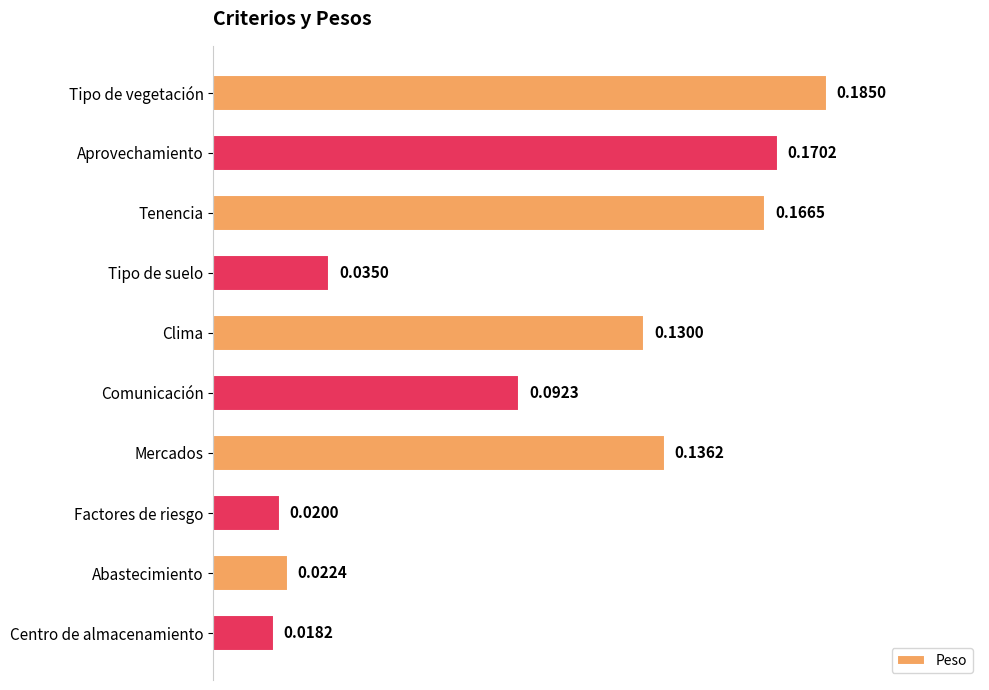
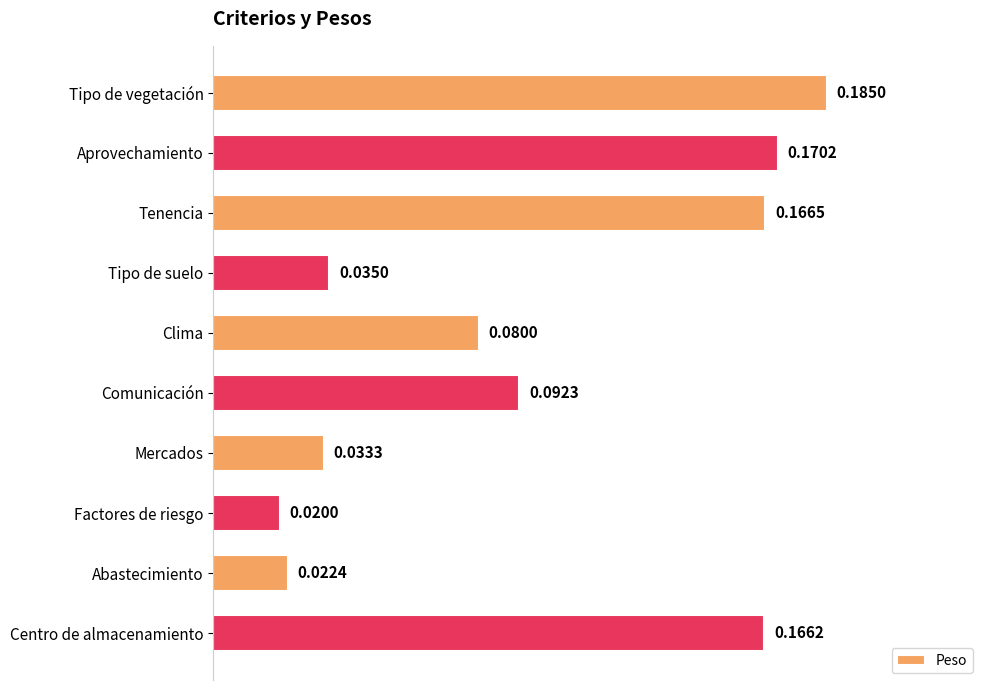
  {
    "Tipo de vegetación": 0.1850,
    "Aprovechamiento": 0.1702,
    "Tenencia": 0.1665,
    "Tipo de suelo": 0.0350,
-   "Clima": 0.1300,
+   "Clima": 0.0800,
    "Comunicación": 0.0923,
-   "Mercados": 0.1362,
+   "Mercados": 0.0333,
    "Factores de riesgo": 0.0200,
    "Abastecimiento": 0.0224,
-   "Centro de almacenamiento": 0.0182
+   "Centro de almacenamiento": 0.1662
  }
